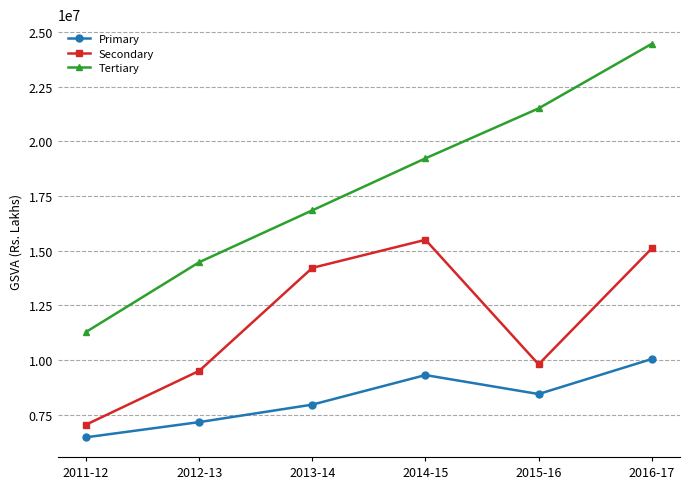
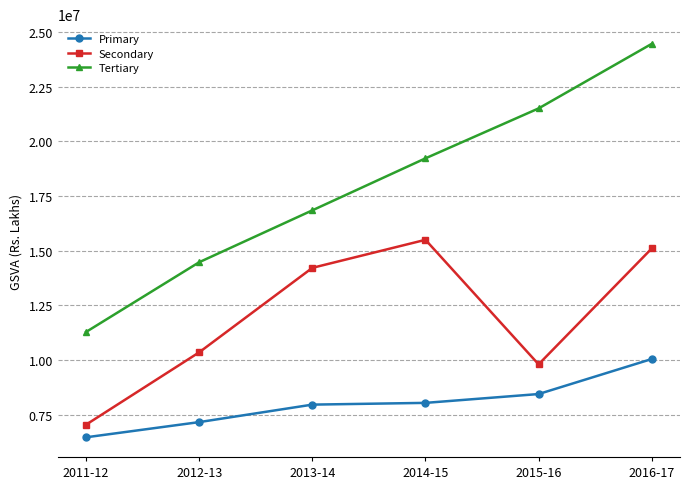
  {
    "Primary": {
      "2011-12": 6500000,
      "2012-13": 7200000,
      "2013-14": 8000000,
-     "2014-15": 9300000,
+     "2014-15": 8000000,
      "2015-16": 8400000,
      "2016-17": 10000000
    },
    "Secondary": {
      "2011-12": 7000000,
-     "2012-13": 9500000,
+     "2012-13": 10400000,
      "2013-14": 14200000,
      "2014-15": 15500000,
      "2015-16": 9800000,
      "2016-17": 15100000
    },
    "Tertiary": {
      "2011-12": 11300000,
      "2012-13": 14500000,
      "2013-14": 16800000,
      "2014-15": 19200000,
      "2015-16": 21500000,
      "2016-17": 24500000
    }
  }
